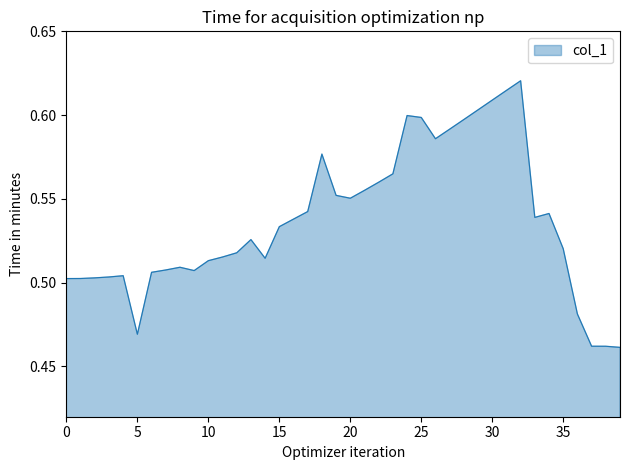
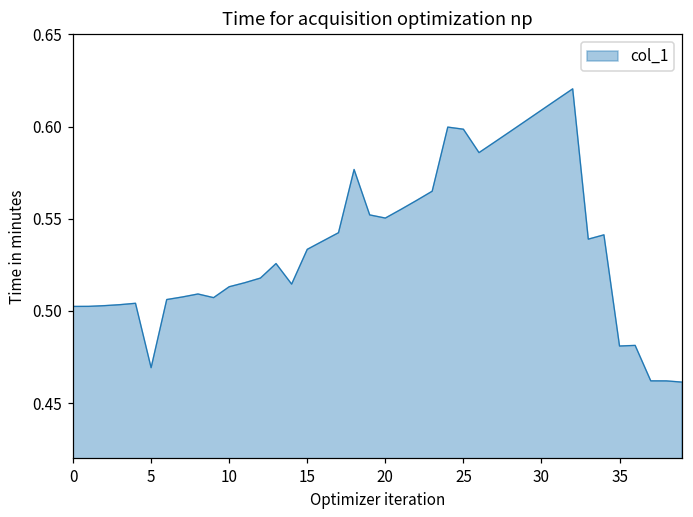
  {
    "0": 0.502,
    "5": 0.469,
    "10": 0.513,
    "15": 0.533,
    "20": 0.550,
    "25": 0.599,
    "30": 0.609,
-   "35": 0.520
+   "35": 0.481
  }
